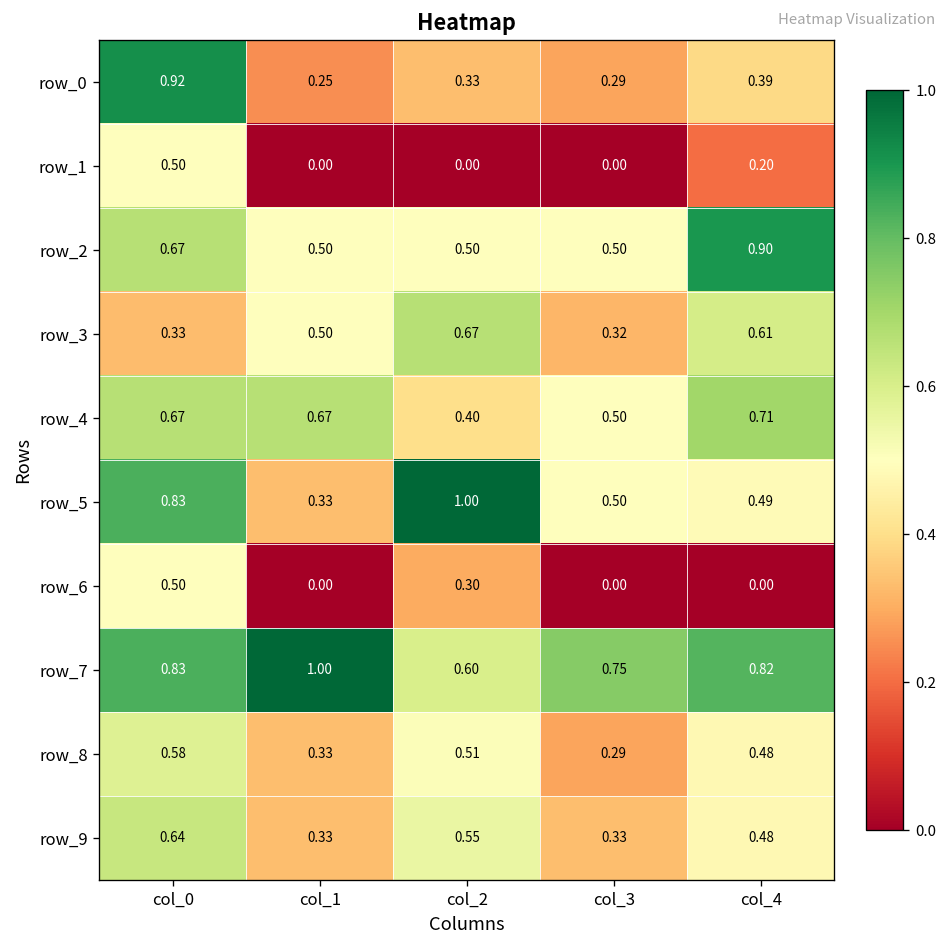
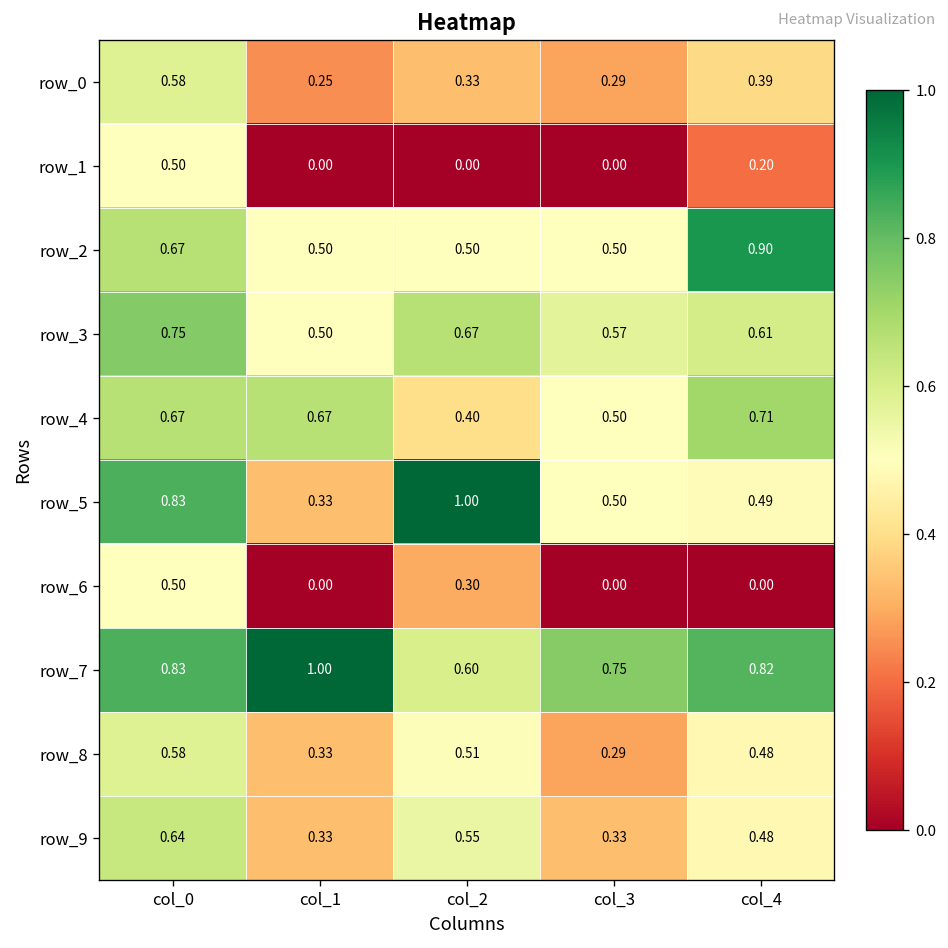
  {
    "row_0": {
-     "col_0": 0.92,
+     "col_0": 0.58,
      "col_1": 0.25,
      "col_2": 0.33,
      "col_3": 0.29,
      "col_4": 0.39
    },
    "row_1": {
      "col_0": 0.50,
      "col_1": 0.00,
      "col_2": 0.00,
      "col_3": 0.00,
      "col_4": 0.20
    },
    "row_2": {
      "col_0": 0.67,
      "col_1": 0.50,
      "col_2": 0.50,
      "col_3": 0.50,
      "col_4": 0.90
    },
    "row_3": {
-     "col_0": 0.33,
+     "col_0": 0.75,
      "col_1": 0.50,
      "col_2": 0.67,
-     "col_3": 0.32,
+     "col_3": 0.57,
      "col_4": 0.61
    },
    "row_4": {
      "col_0": 0.67,
      "col_1": 0.67,
      "col_2": 0.40,
      "col_3": 0.50,
      "col_4": 0.71
    },
    "row_5": {
      "col_0": 0.83,
      "col_1": 0.33,
      "col_2": 1.00,
      "col_3": 0.50,
      "col_4": 0.49
    },
    "row_6": {
      "col_0": 0.50,
      "col_1": 0.00,
      "col_2": 0.30,
      "col_3": 0.00,
      "col_4": 0.00
    },
    "row_7": {
      "col_0": 0.83,
      "col_1": 1.00,
      "col_2": 0.60,
      "col_3": 0.75,
      "col_4": 0.82
    },
    "row_8": {
      "col_0": 0.58,
      "col_1": 0.33,
      "col_2": 0.51,
      "col_3": 0.29,
      "col_4": 0.48
    },
    "row_9": {
      "col_0": 0.64,
      "col_1": 0.33,
      "col_2": 0.55,
      "col_3": 0.33,
      "col_4": 0.48
    }
  }
